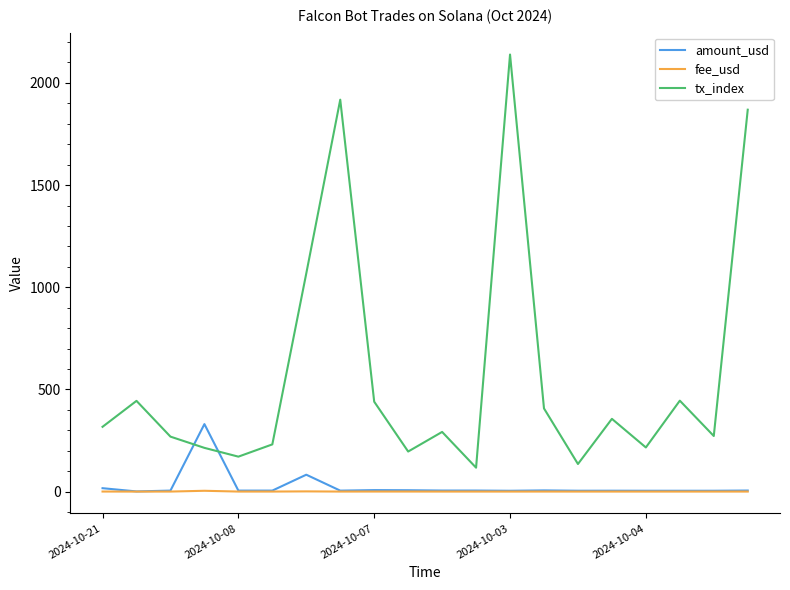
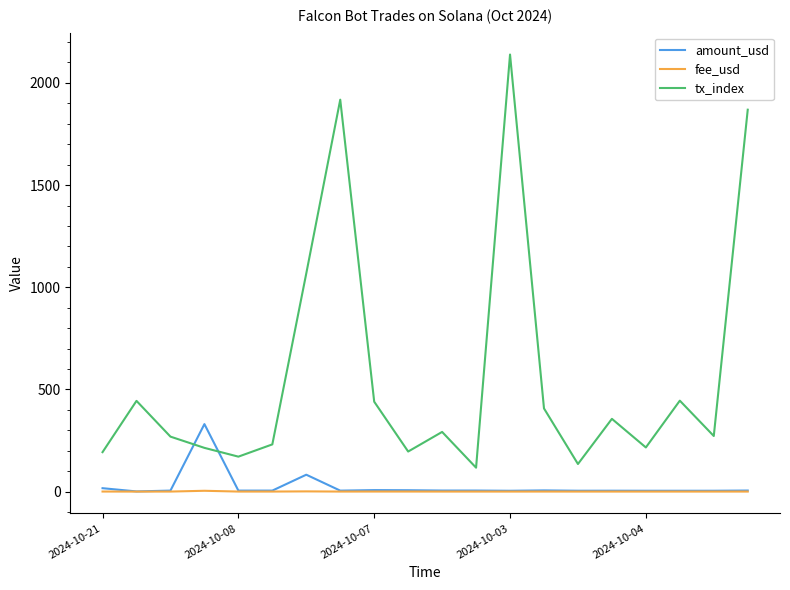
  {
    "amount_usd": {
      "2024-10-21": 20
    },
    "fee_usd": {
      "2024-10-21": 0
    },
    "tx_index": {
-     "2024-10-21": 320,
+     "2024-10-21": 190,
      "2024-10-03": 2140
    }
  }
